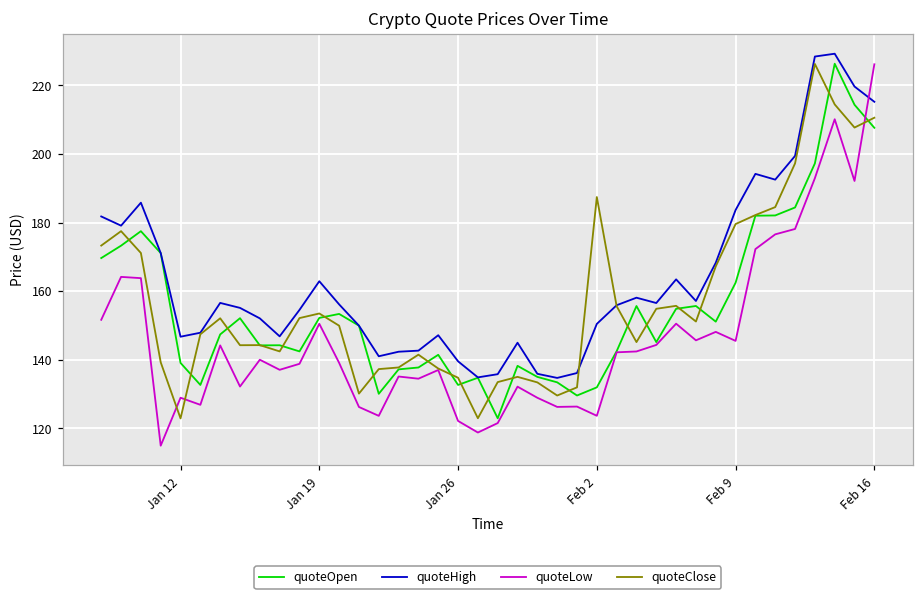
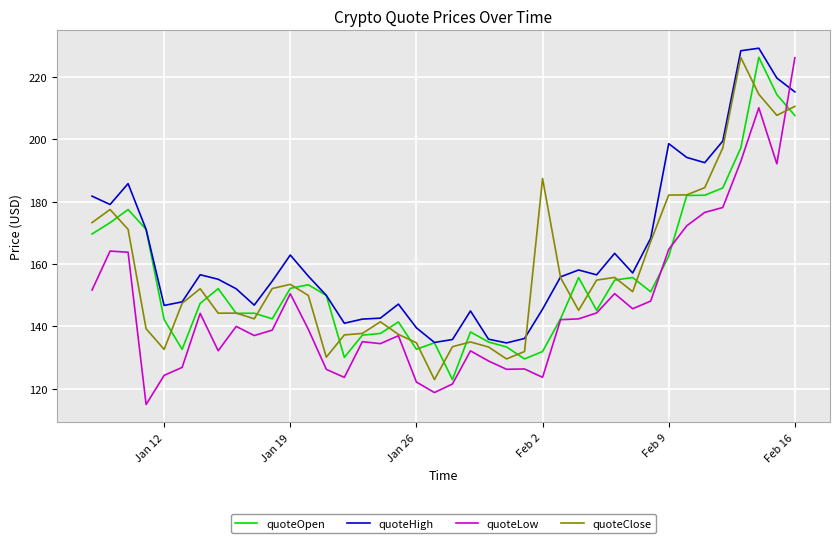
  {
    "quoteOpen": {
-     "Jan 12": 139,
+     "Jan 12": 142,
      "Jan 19": 152,
      "Jan 26": 133,
      "Feb 2": 132,
      "Feb 9": 162,
      "Feb 16": 208
    },
    "quoteHigh": {
      "Jan 12": 147,
      "Jan 19": 163,
      "Jan 26": 140,
-     "Feb 2": 150,
-     "Feb 9": 184,
+     "Feb 2": 146,
+     "Feb 9": 199,
      "Feb 16": 215
    },
    "quoteLow": {
-     "Jan 12": 129,
+     "Jan 12": 124,
      "Jan 19": 150,
      "Jan 26": 122,
      "Feb 2": 124,
-     "Feb 9": 145,
+     "Feb 9": 165,
      "Feb 16": 226
    },
    "quoteClose": {
-     "Jan 12": 123,
+     "Jan 12": 133,
      "Jan 19": 153,
      "Jan 26": 135,
      "Feb 2": 187,
-     "Feb 9": 180,
+     "Feb 9": 182,
      "Feb 16": 211
    }
  }
